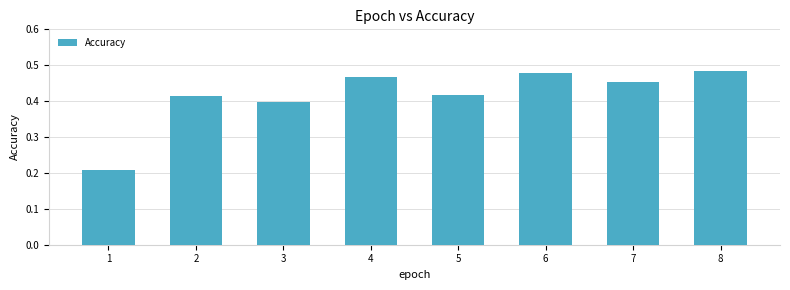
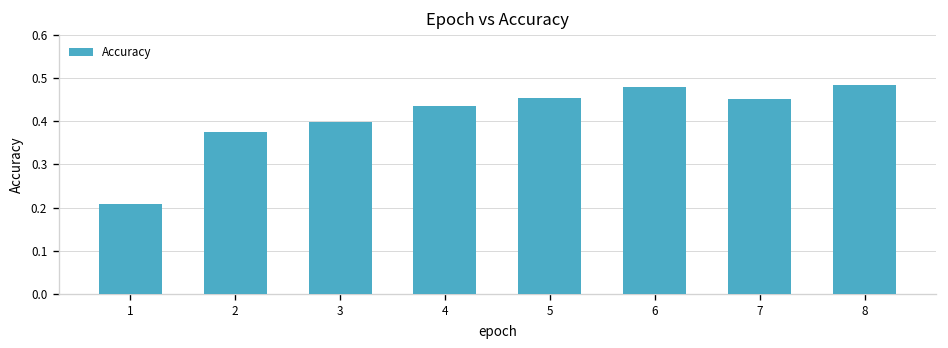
  {
    "1": 0.21,
-   "2": 0.42,
+   "2": 0.38,
    "3": 0.40,
-   "4": 0.47,
-   "5": 0.42,
+   "4": 0.44,
+   "5": 0.46,
    "6": 0.48,
    "7": 0.45,
    "8": 0.48
  }
